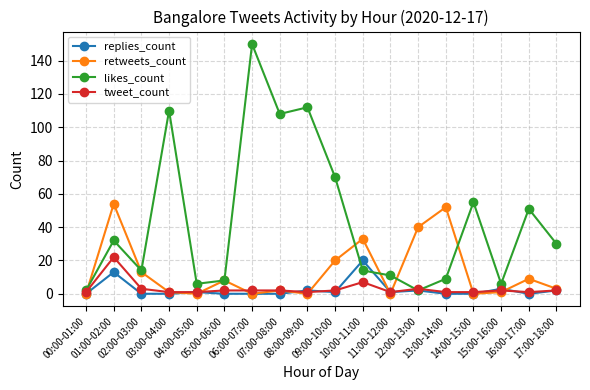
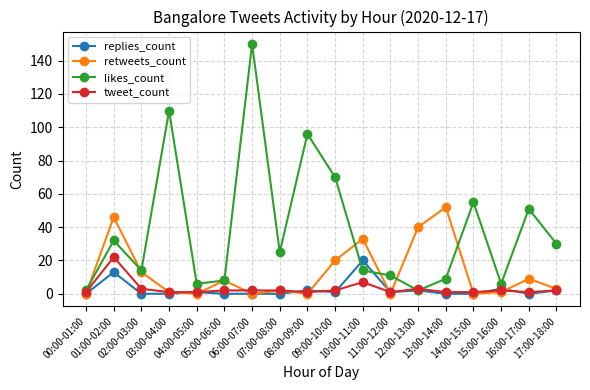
  {
    "replies_count": {
      "01:00-02:00": 13,
      "02:00-03:00": 0,
      "05:00-06:00": 0,
      "07:00-08:00": 0,
      "10:00-11:00": 20
    },
    "retweets_count": {
-     "01:00-02:00": 54,
+     "01:00-02:00": 46,
      "09:00-10:00": 20,
      "10:00-11:00": 33,
      "12:00-13:00": 40,
      "13:00-14:00": 52,
      "16:00-17:00": 9
    },
    "likes_count": {
      "01:00-02:00": 32,
      "03:00-04:00": 110,
      "04:00-05:00": 6,
      "06:00-07:00": 150,
-     "07:00-08:00": 108,
-     "08:00-09:00": 112,
+     "07:00-08:00": 25,
+     "08:00-09:00": 96,
      "09:00-10:00": 70,
      "10:00-11:00": 14,
      "11:00-12:00": 11,
      "13:00-14:00": 9,
      "14:00-15:00": 55,
      "15:00-16:00": 6,
      "16:00-17:00": 51,
      "17:00-18:00": 30
    },
    "tweet_count": {
      "01:00-02:00": 22,
      "02:00-03:00": 3,
      "05:00-06:00": 2,
      "06:00-07:00": 2,
      "10:00-11:00": 7
    }
  }
